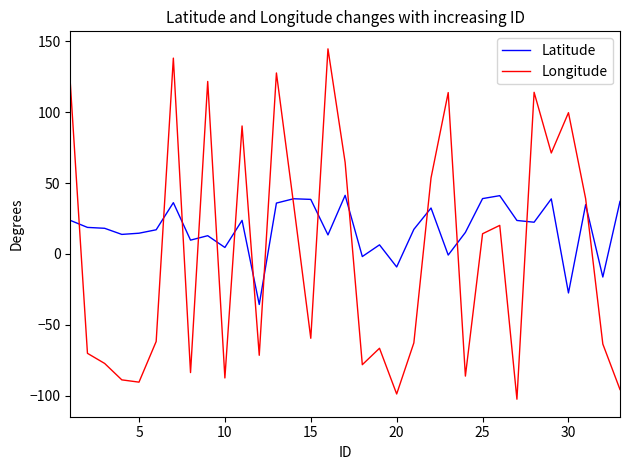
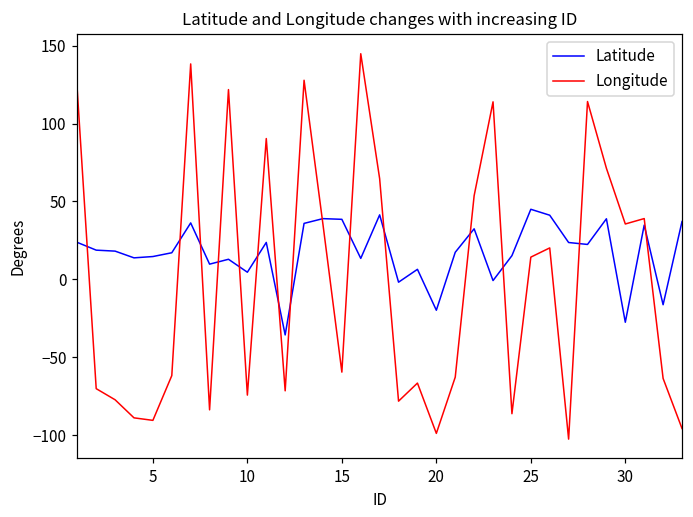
  {
    "Latitude": {
      "5": 15,
      "10": 5,
      "15": 39,
-     "20": -9,
-     "25": 39,
+     "20": -20,
+     "25": 45,
      "30": -28
    },
    "Longitude": {
      "5": -91,
-     "10": -88,
+     "10": -74,
      "15": -60,
      "20": -99,
      "25": 14,
-     "30": 100
+     "30": 36
    }
  }
